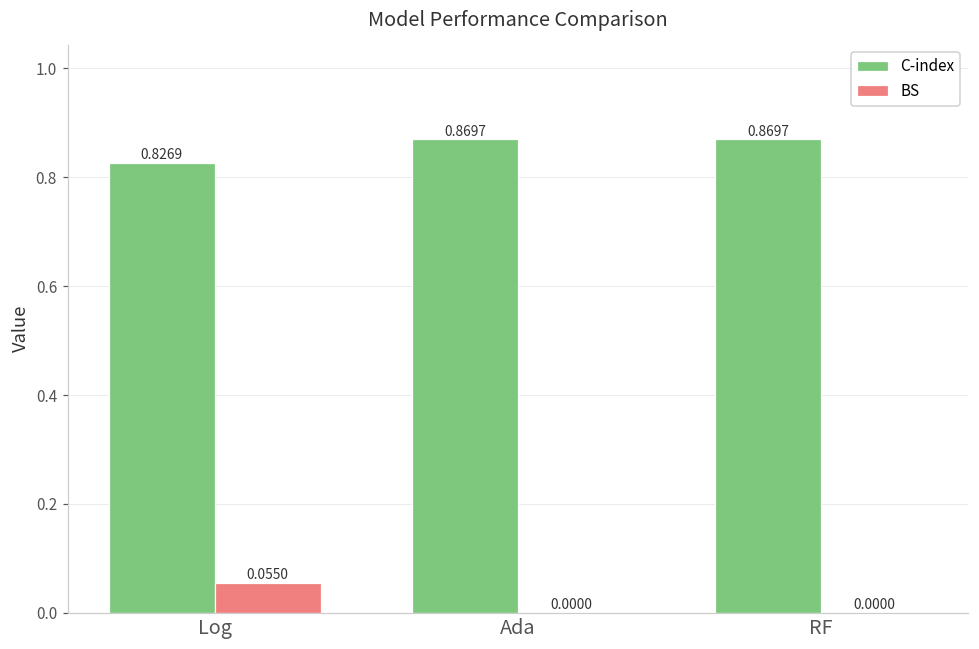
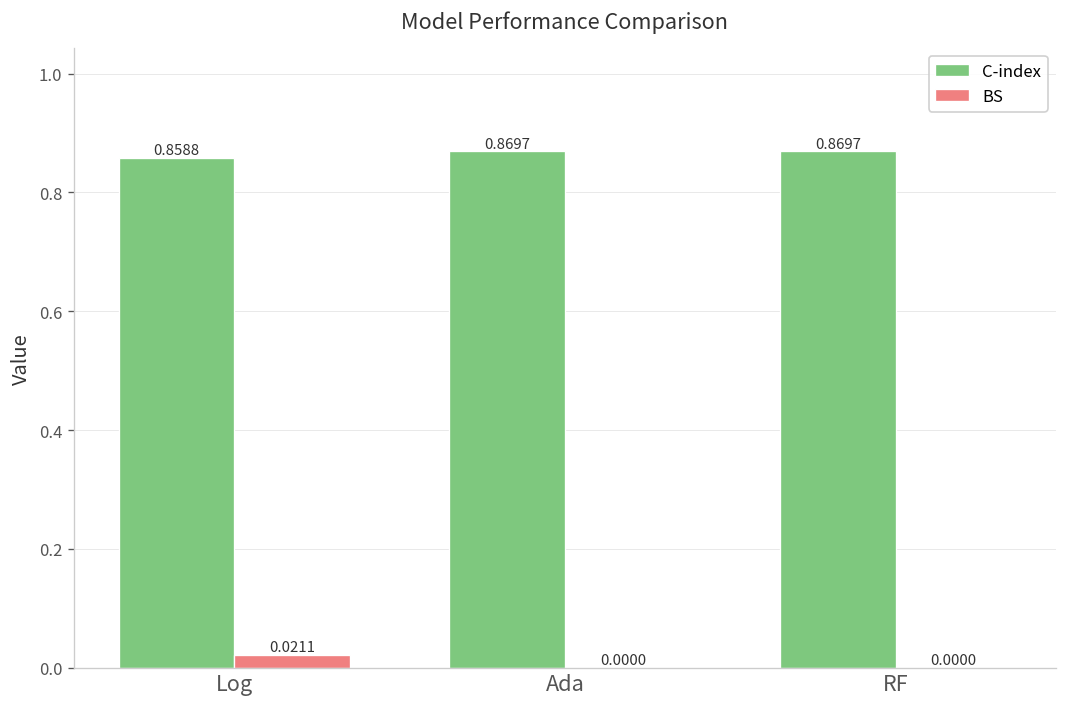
  {
    "C-index": {
-     "Log": 0.8269,
+     "Log": 0.8588,
      "Ada": 0.8697,
      "RF": 0.8697
    },
    "BS": {
-     "Log": 0.0550,
+     "Log": 0.0211,
      "Ada": 0.0000,
      "RF": 0.0000
    }
  }
